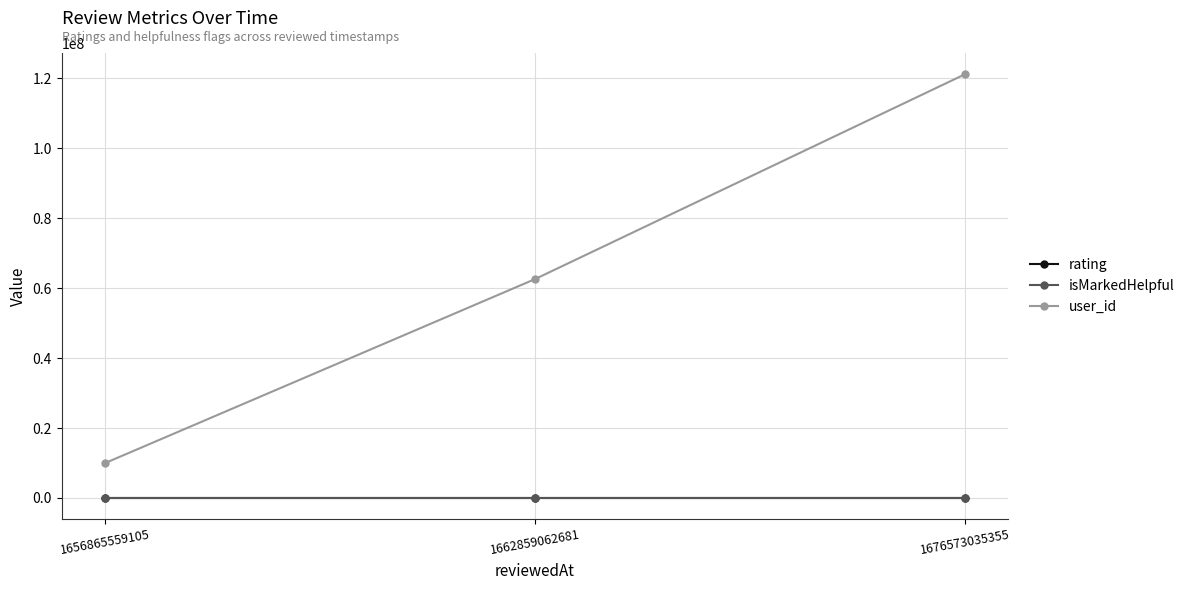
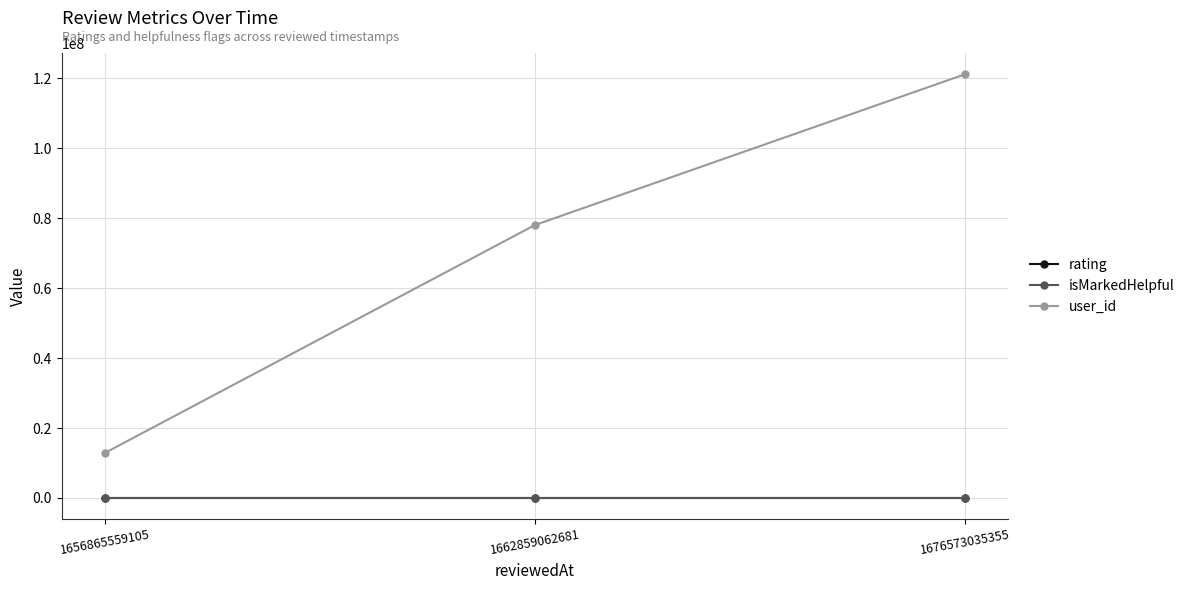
  {
    "isMarkedHelpful": {
      "1656865559105": 0,
      "1662859062681": 0,
      "1676573035355": 0
    },
    "user_id": {
-     "1656865559105": 10000000,
-     "1662859062681": 63000000,
+     "1656865559105": 13000000,
+     "1662859062681": 78000000,
      "1676573035355": 121000000
    }
  }
